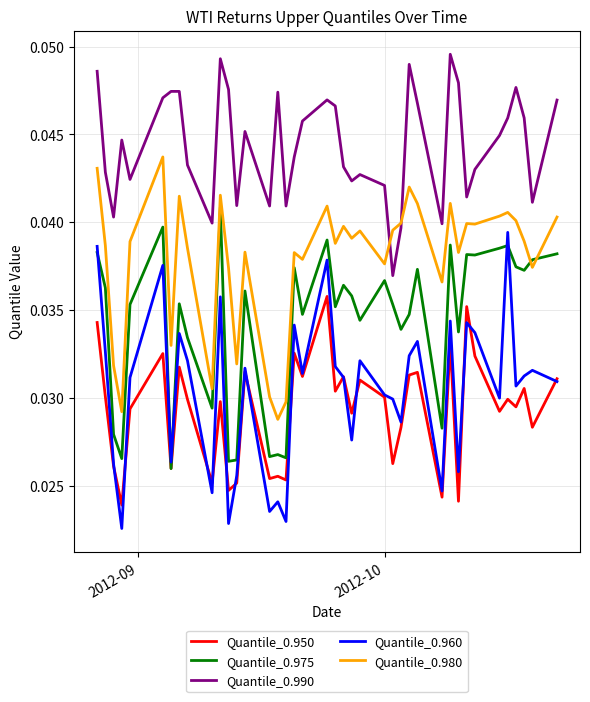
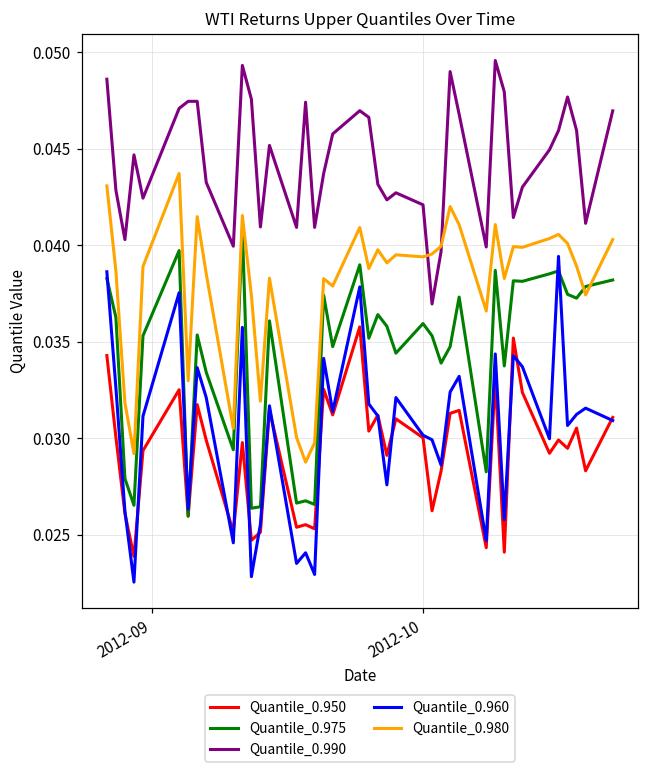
  {
    "Quantile_0.975": {
-     "2012-10": 0.0367
+     "2012-10": 0.0359
    },
    "Quantile_0.990": {
      "2012-10": 0.0421
    },
    "Quantile_0.980": {
-     "2012-10": 0.0376
+     "2012-10": 0.0394
    }
  }
